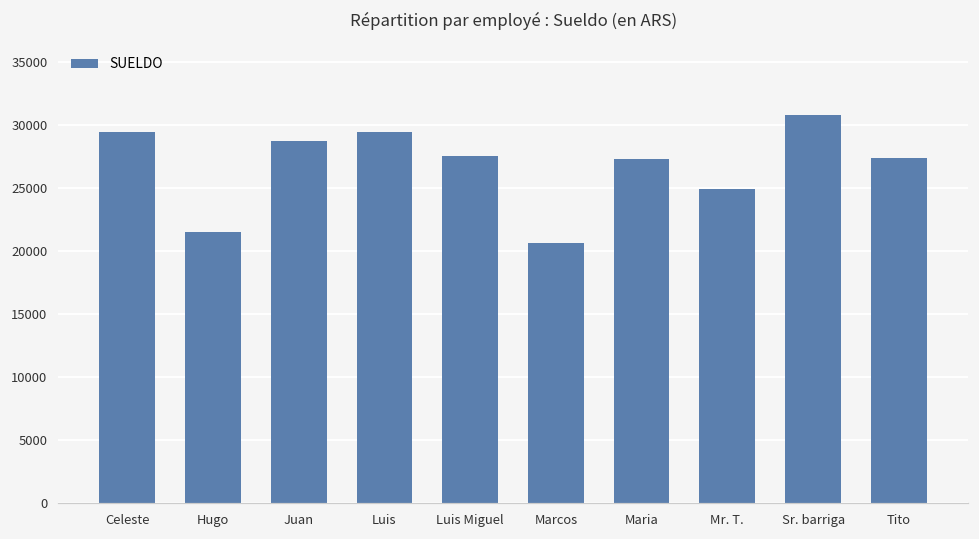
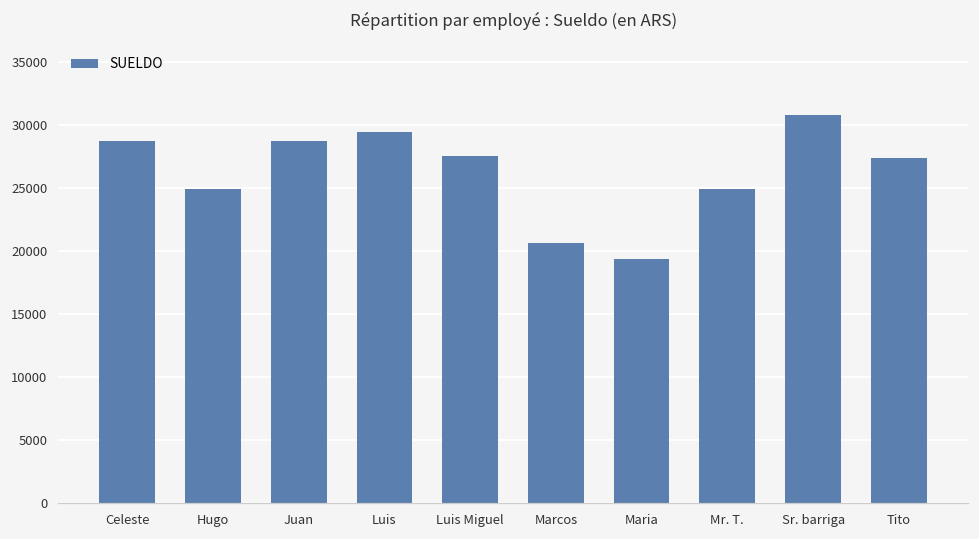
  {
-   "Celeste": 29500,
-   "Hugo": 21600,
+   "Celeste": 28800,
+   "Hugo": 25000,
    "Juan": 28800,
    "Luis": 29500,
    "Luis Miguel": 27600,
    "Marcos": 20700,
-   "Maria": 27400,
+   "Maria": 19400,
    "Mr. T.": 25000,
    "Sr. barriga": 30900,
    "Tito": 27400
  }
